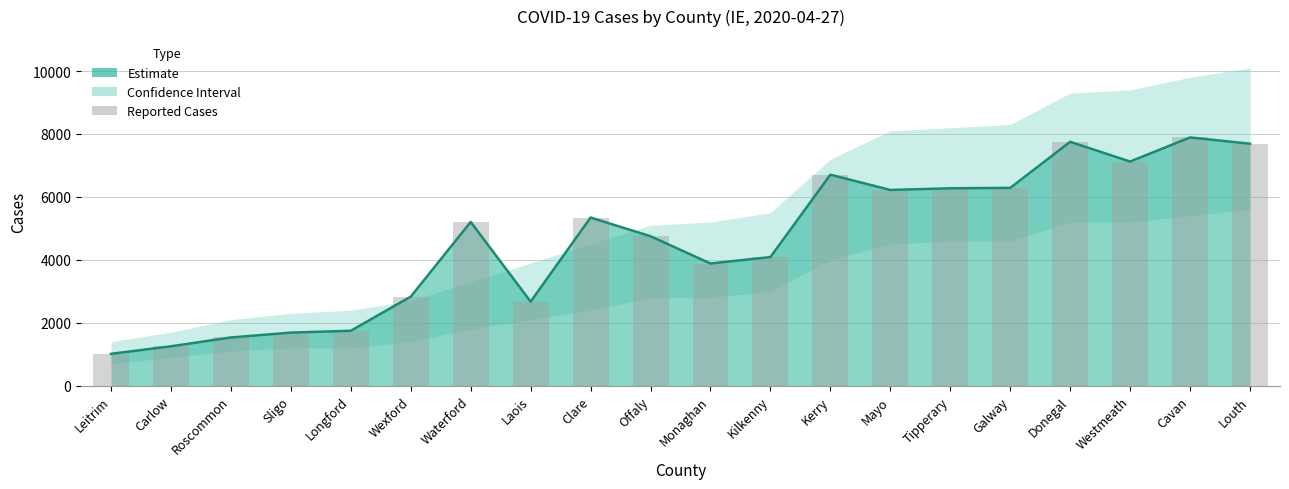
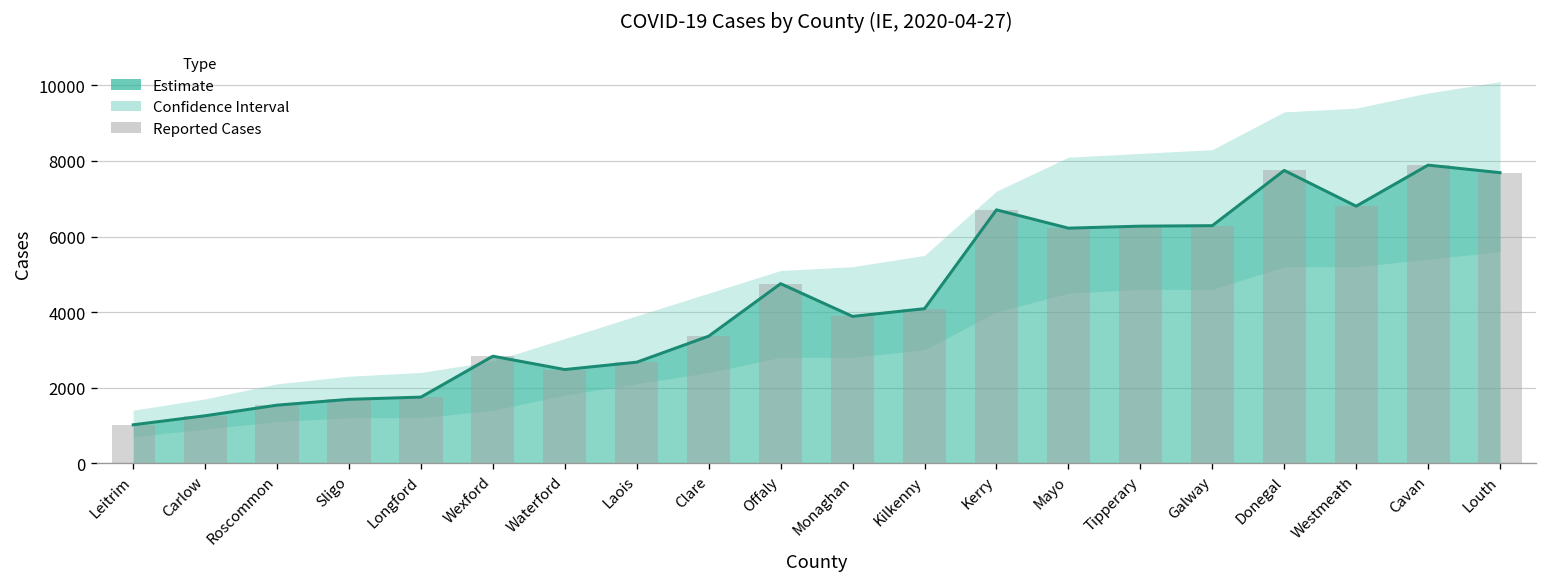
  {
    "Estimate": {
      "Leitrim": 1000,
      "Carlow": 1300,
      "Roscommon": 1500,
      "Sligo": 1700,
      "Longford": 1700,
      "Wexford": 2800,
-     "Waterford": 5200,
+     "Waterford": 2500,
      "Laois": 2700,
-     "Clare": 5300,
+     "Clare": 3400,
      "Offaly": 4800,
      "Monaghan": 3900,
      "Kilkenny": 4100,
      "Kerry": 6700,
      "Mayo": 6200,
      "Tipperary": 6300,
      "Galway": 6300,
      "Donegal": 7800,
-     "Westmeath": 7100,
+     "Westmeath": 6800,
      "Cavan": 7900,
      "Louth": 7700
    }
  }
